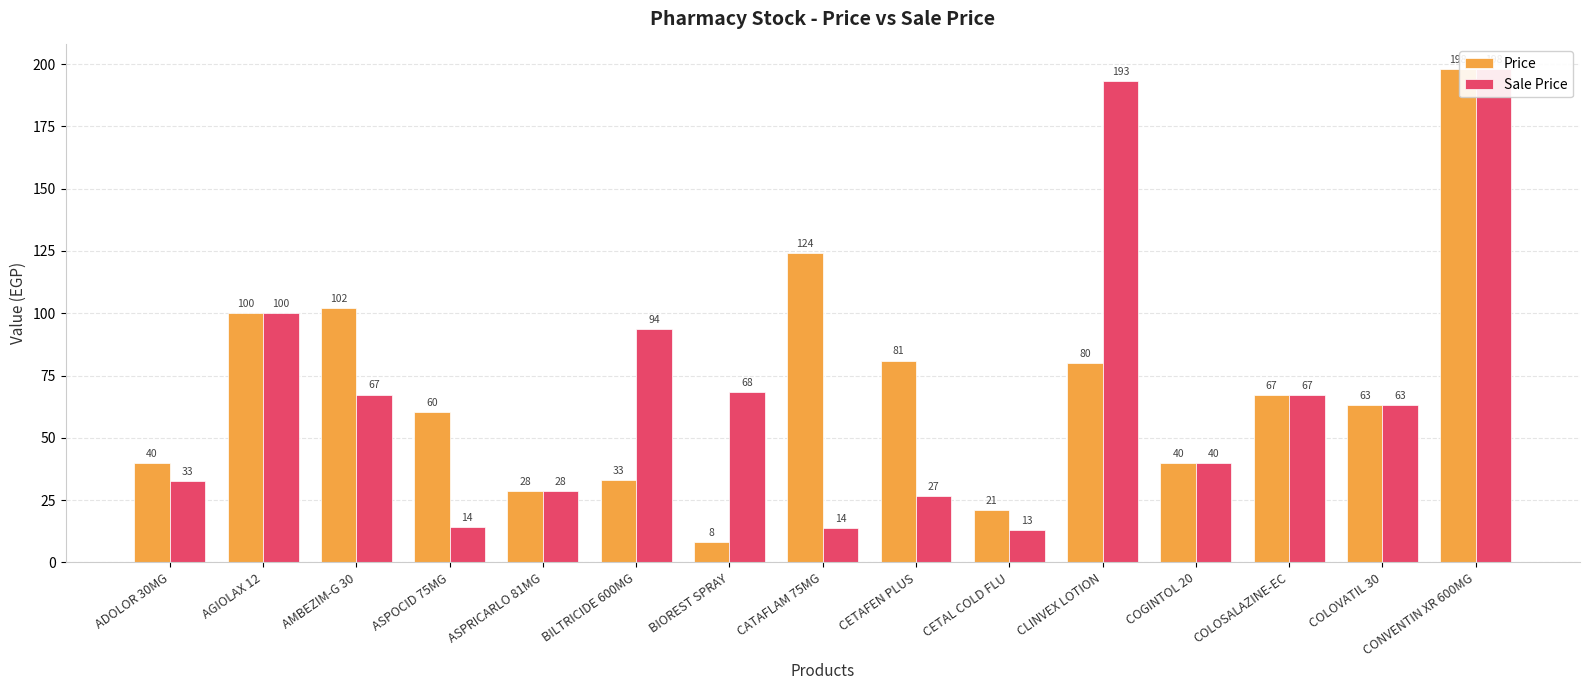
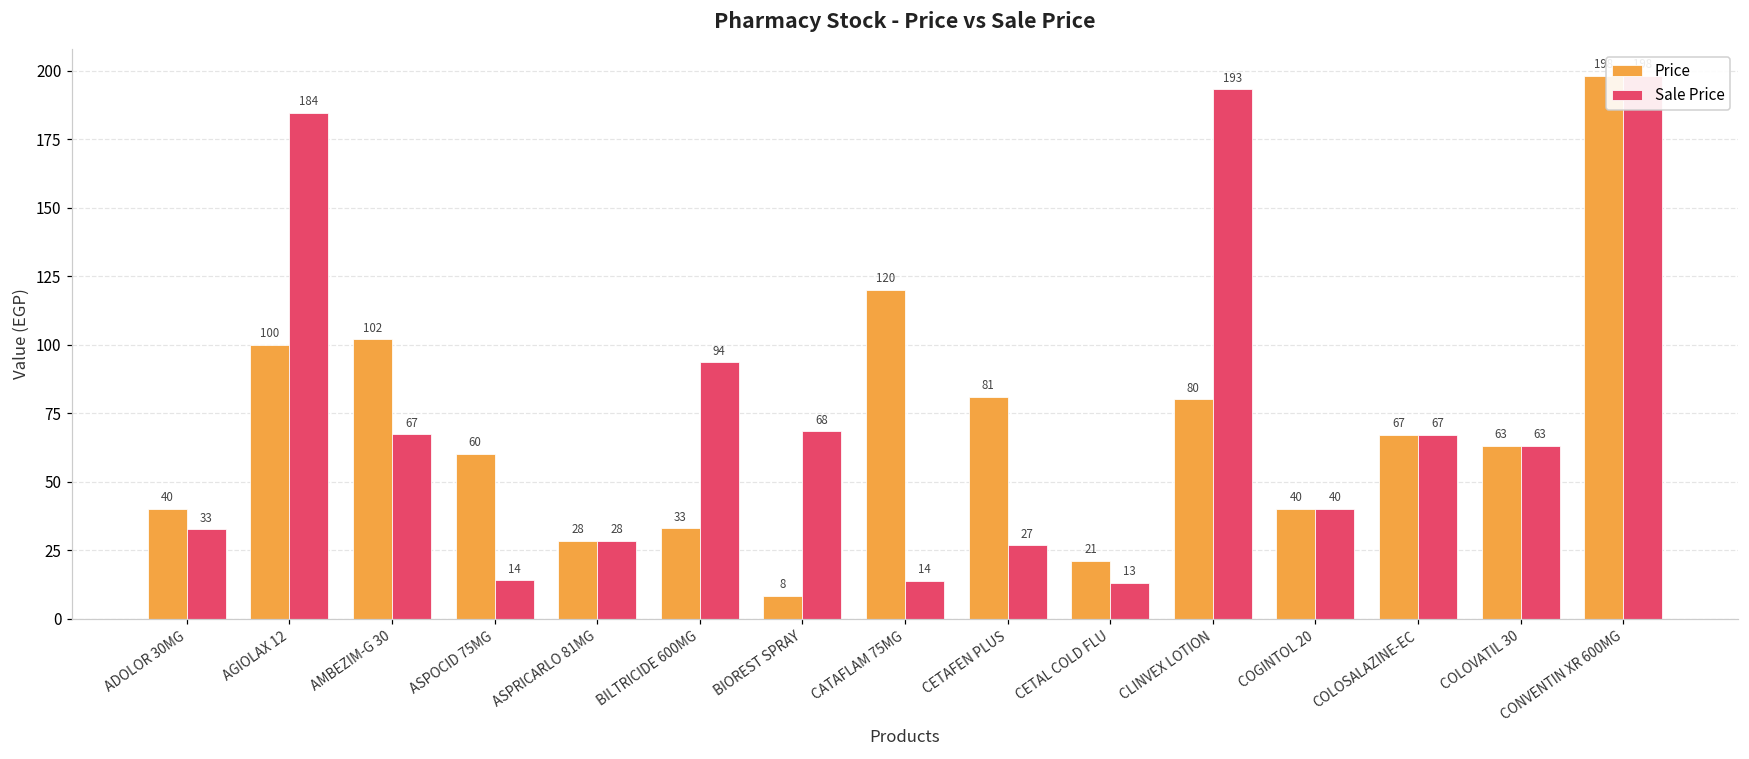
  {
    "Price": {
      "ADOLOR 30MG": 40,
      "AGIOLAX 12": 100,
      "AMBEZIM-G 30": 102,
      "ASPOCID 75MG": 60,
      "ASPRICARLO 81MG": 28,
      "BILTRICIDE 600MG": 33,
      "BIOREST SPRAY": 8,
-     "CATAFLAM 75MG": 124,
+     "CATAFLAM 75MG": 120,
      "CETAFEN PLUS": 81,
      "CETAL COLD FLU": 21,
      "CLINVEX LOTION": 80,
      "COGINTOL 20": 40,
      "COLOSALAZINE-EC": 67,
      "COLOVATIL 30": 63
    },
    "Sale Price": {
      "ADOLOR 30MG": 33,
-     "AGIOLAX 12": 100,
+     "AGIOLAX 12": 184,
      "AMBEZIM-G 30": 67,
      "ASPOCID 75MG": 14,
      "ASPRICARLO 81MG": 28,
      "BILTRICIDE 600MG": 94,
      "BIOREST SPRAY": 68,
      "CATAFLAM 75MG": 14,
      "CETAFEN PLUS": 27,
      "CETAL COLD FLU": 13,
      "CLINVEX LOTION": 193,
      "COGINTOL 20": 40,
      "COLOSALAZINE-EC": 67,
      "COLOVATIL 30": 63
    }
  }
